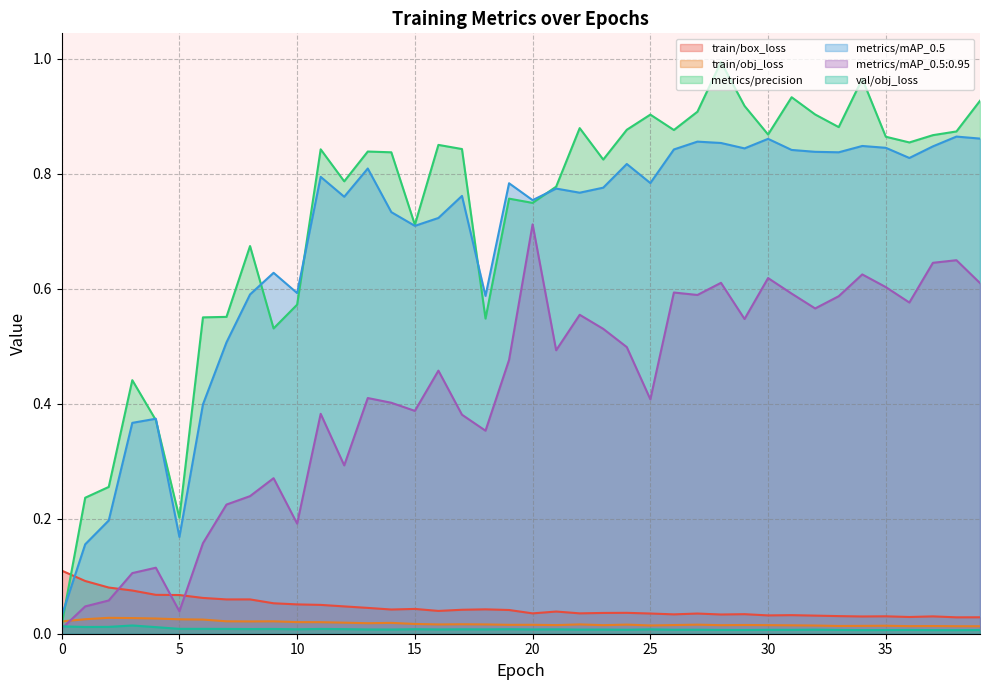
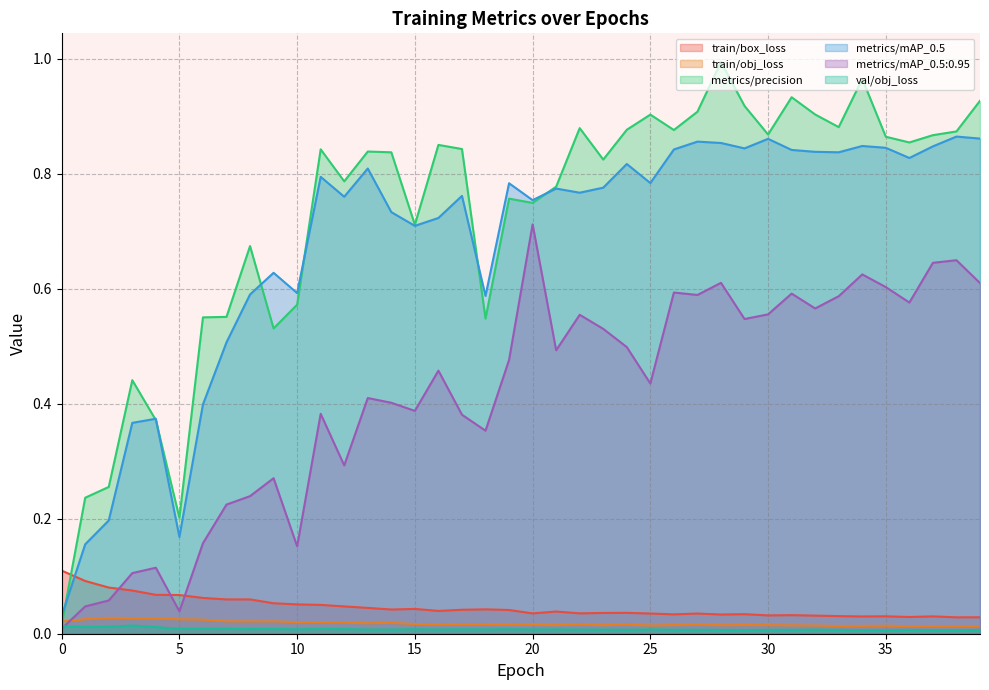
  {
    "metrics/mAP_0.5:0.95": {
      "5": 0.04,
-     "10": 0.19,
+     "10": 0.15,
      "15": 0.39,
      "20": 0.71,
-     "25": 0.41,
-     "30": 0.62,
+     "25": 0.44,
+     "30": 0.56,
      "35": 0.60
    }
  }
